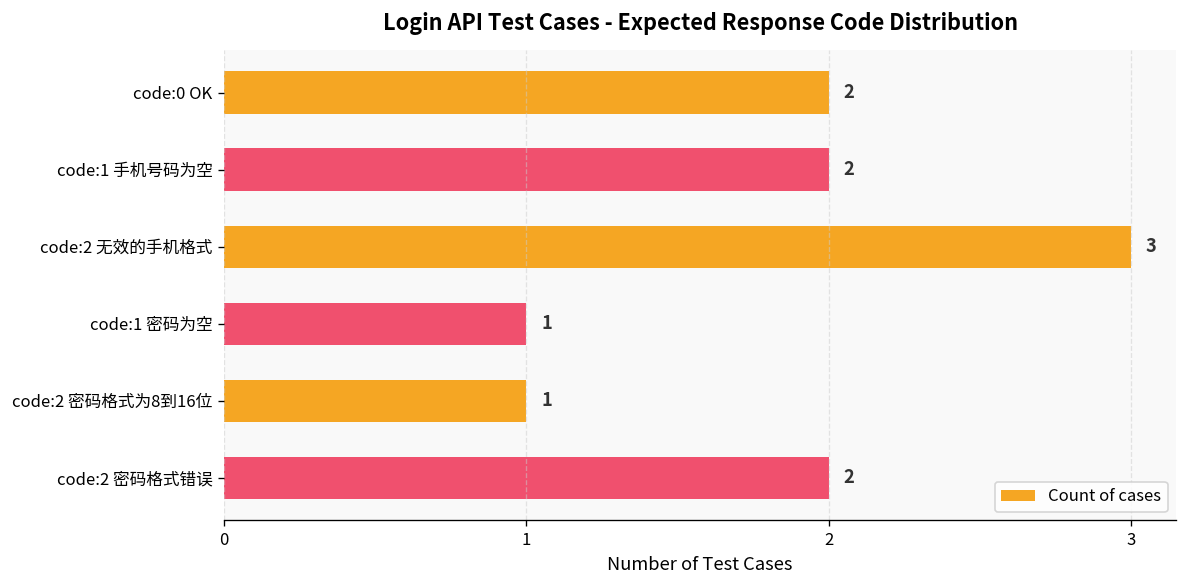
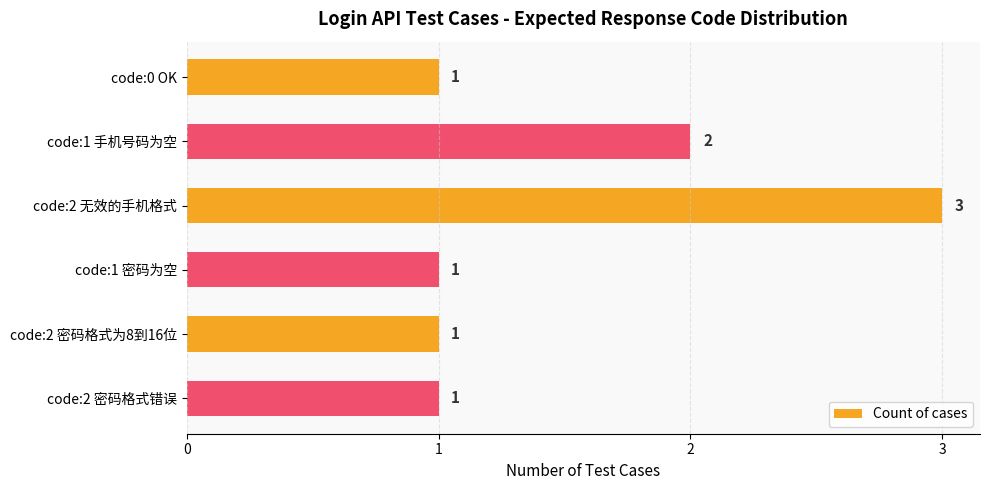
  {
-   "code:0 OK": 2,
+   "code:0 OK": 1,
    "code:1 手机号码为空": 2,
    "code:2 无效的手机格式": 3,
    "code:1 密码为空": 1,
    "code:2 密码格式为8到16位": 1,
-   "code:2 密码格式错误": 2
+   "code:2 密码格式错误": 1
  }
